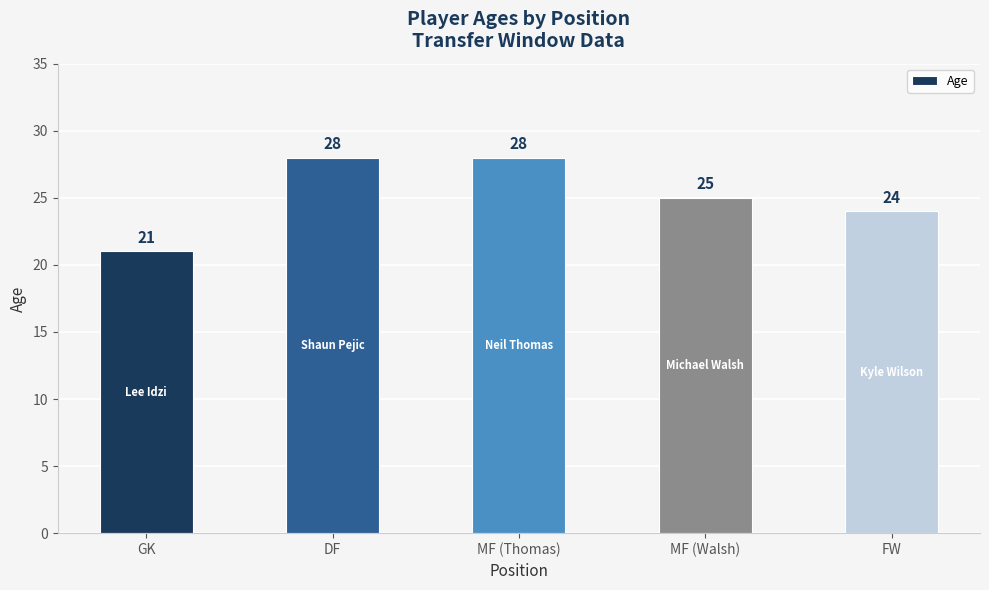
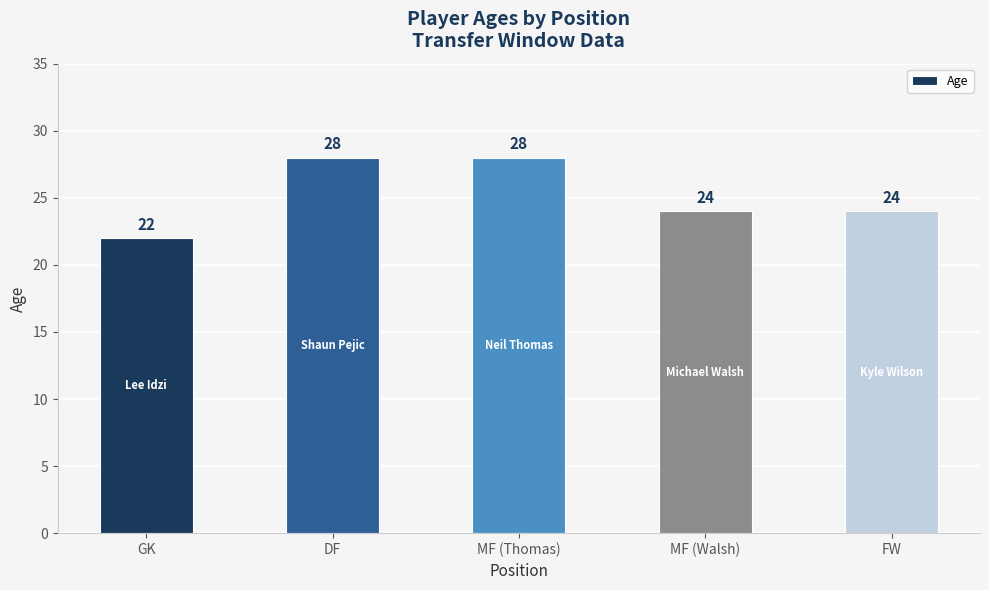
  {
-   "GK": 21,
+   "GK": 22,
    "DF": 28,
    "MF (Thomas)": 28,
-   "MF (Walsh)": 25,
+   "MF (Walsh)": 24,
    "FW": 24
  }
